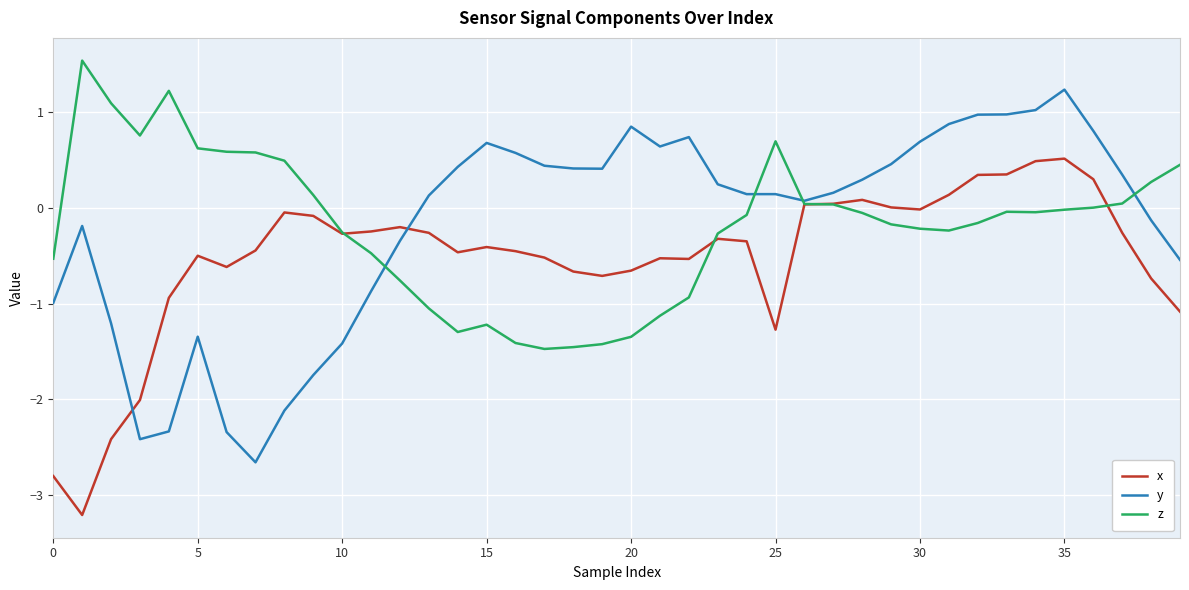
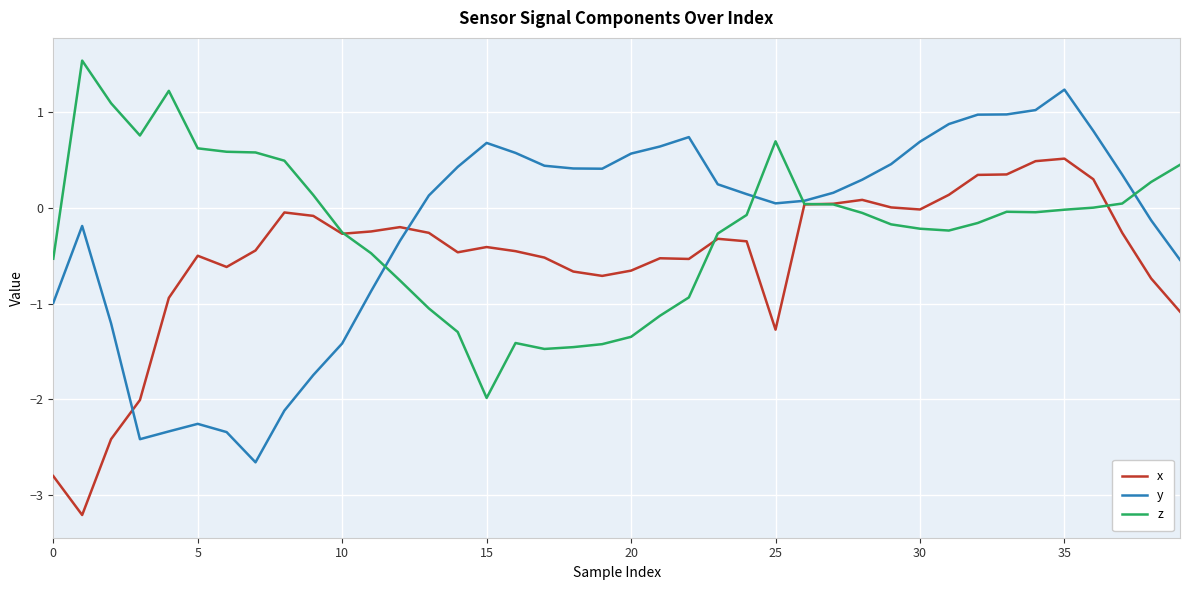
  {
    "x": {
      "0": -2.8,
      "5": -0.5,
      "15": -0.4,
      "20": -0.7,
      "25": -1.3,
      "30": 0.0,
      "35": 0.5
    },
    "y": {
      "0": -1.0,
-     "5": -1.3,
+     "5": -2.3,
      "10": -1.4,
      "15": 0.7,
-     "20": 0.9,
-     "25": 0.1,
+     "20": 0.6,
+     "25": 0.0,
      "30": 0.7,
      "35": 1.2
    },
    "z": {
      "0": -0.5,
      "5": 0.6,
-     "15": -1.2,
+     "15": -2.0,
      "20": -1.3,
      "25": 0.7,
      "30": -0.2,
      "35": 0.0
    }
  }
